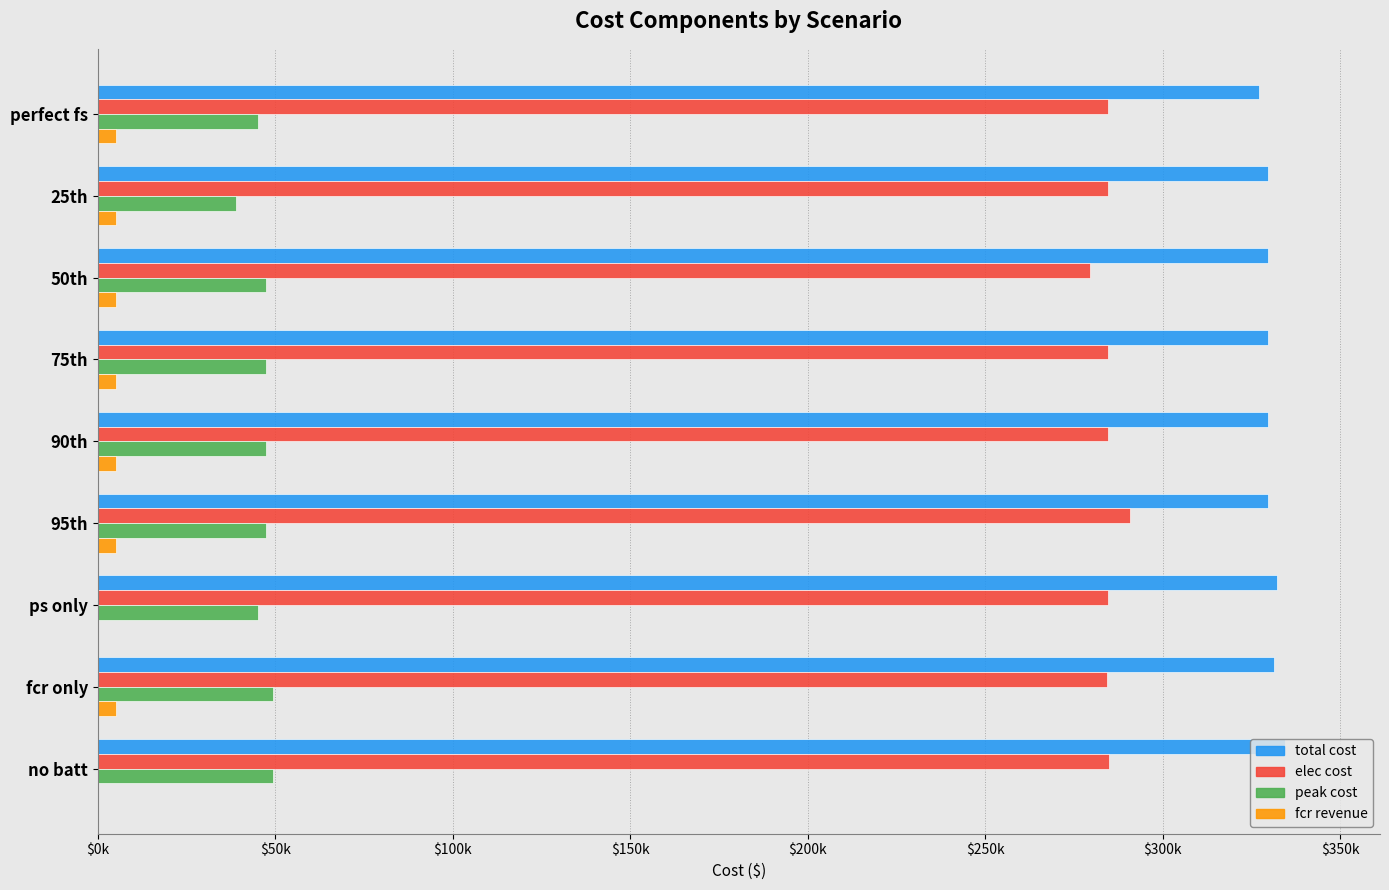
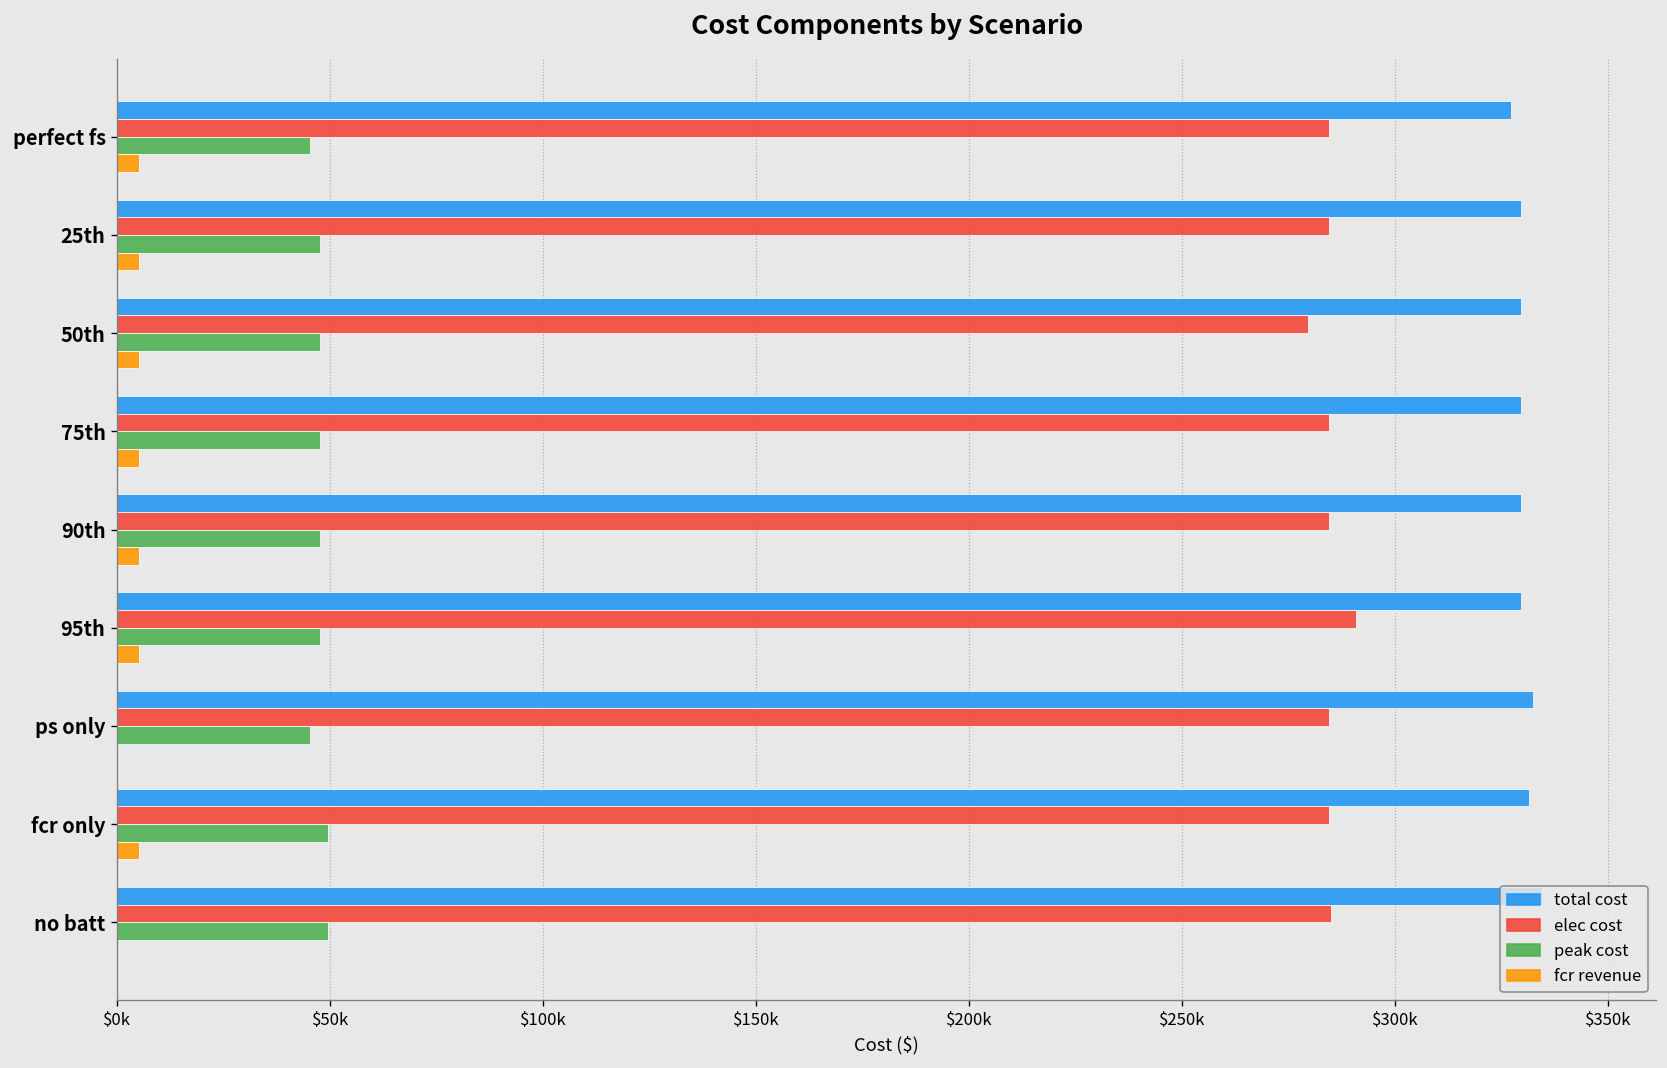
  {
    "total cost": {
      "perfect fs": "$327000",
      "25th": "$330000",
      "50th": "$330000",
      "75th": "$330000",
      "90th": "$330000",
      "95th": "$330000",
      "ps only": "$332000",
      "fcr only": "$331000"
    },
    "elec cost": {
      "perfect fs": "$284000",
      "25th": "$284000",
      "50th": "$279000",
      "75th": "$284000",
      "90th": "$284000",
      "95th": "$291000",
      "ps only": "$285000",
      "fcr only": "$284000",
      "no batt": "$285000"
    },
    "peak cost": {
      "perfect fs": "$45000",
-     "25th": "$39000",
+     "25th": "$47000",
      "50th": "$47000",
      "75th": "$47000",
      "90th": "$47000",
      "95th": "$47000",
      "ps only": "$45000",
      "fcr only": "$49000",
      "no batt": "$49000"
    },
    "fcr revenue": {
      "perfect fs": "$5000",
      "25th": "$5000",
      "50th": "$5000",
      "75th": "$5000",
      "90th": "$5000",
      "95th": "$5000",
      "ps only": "$0",
      "fcr only": "$5000",
      "no batt": "$0"
    }
  }
